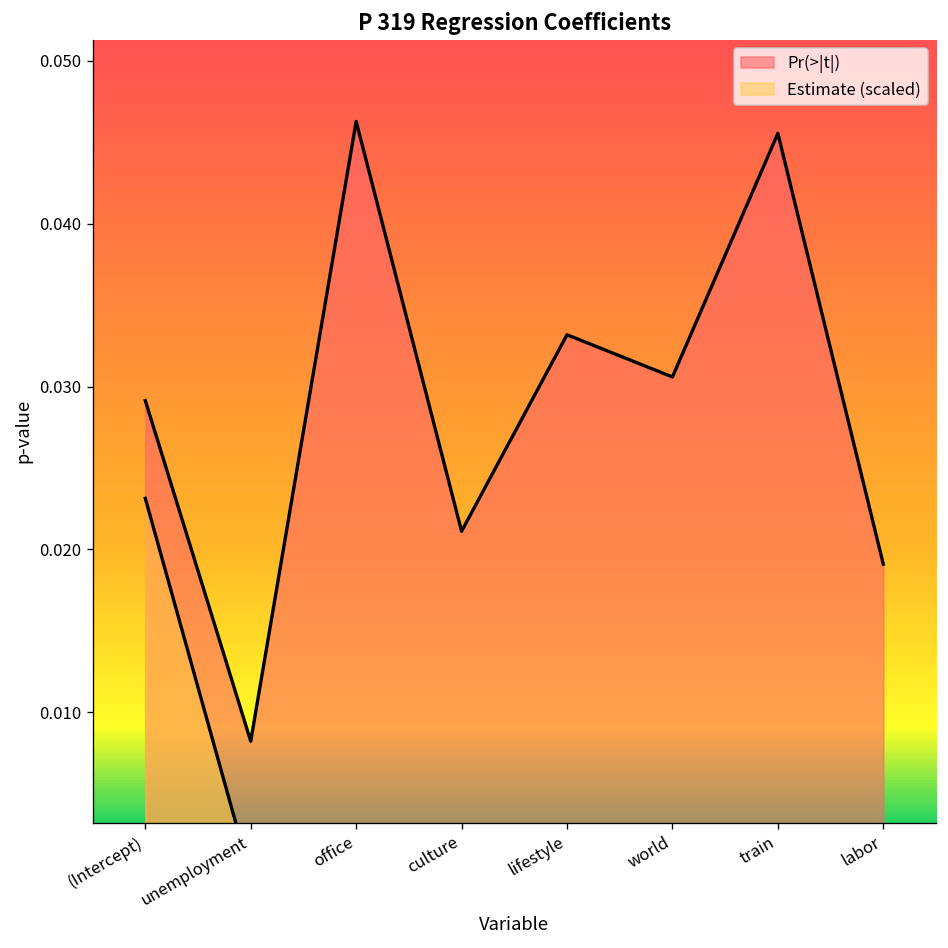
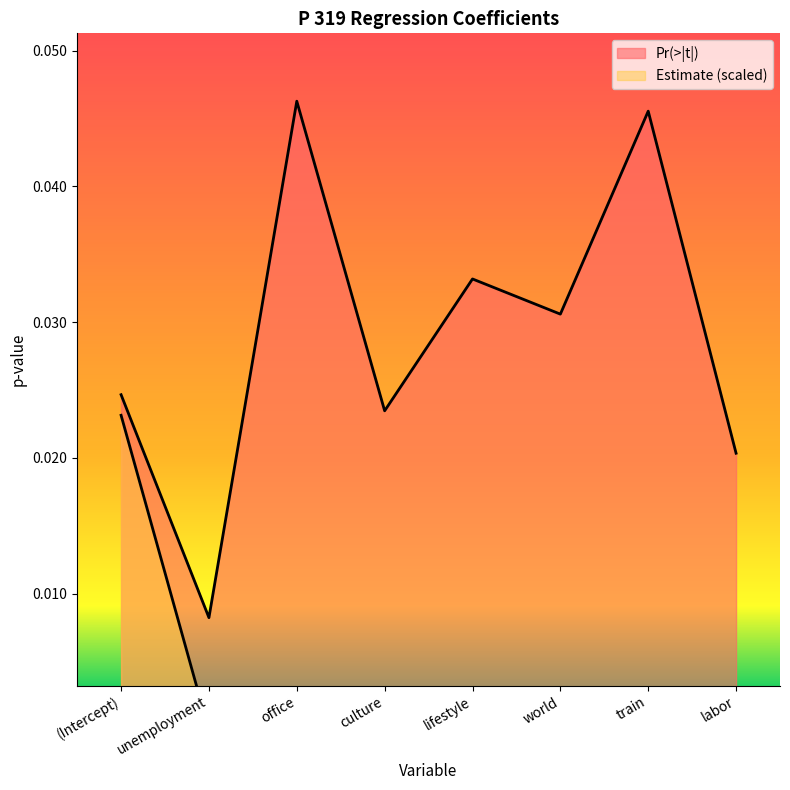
  {
    "Pr(>|t|)": {
-     "(Intercept)": 0.0291,
+     "(Intercept)": 0.0247,
      "unemployment": 0.0082,
      "office": 0.0463,
-     "culture": 0.0211,
+     "culture": 0.0235,
      "lifestyle": 0.0332,
      "world": 0.0306,
      "train": 0.0455,
-     "labor": 0.0191
+     "labor": 0.0203
    }
  }
